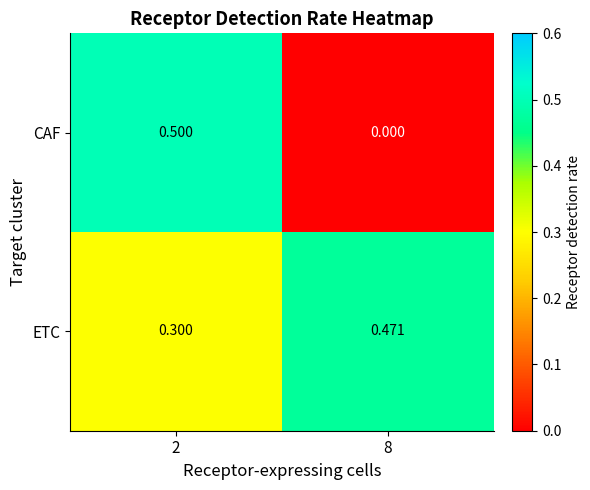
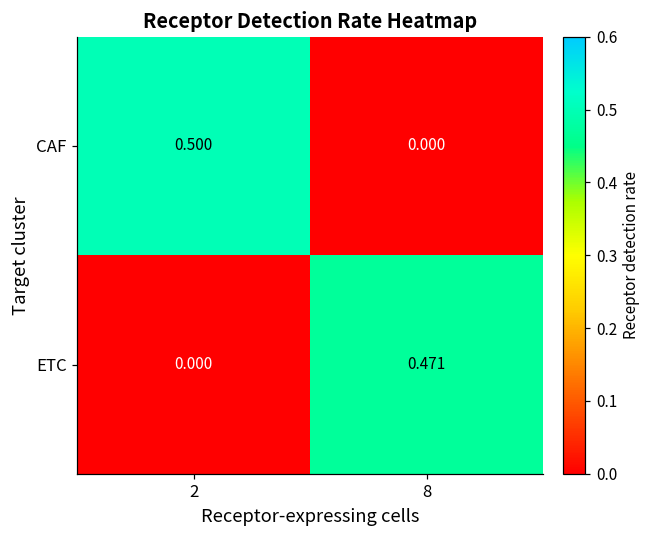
  {
    "CAF": {
      "2": 0.500,
      "8": 0.000
    },
    "ETC": {
-     "2": 0.300,
+     "2": 0.000,
      "8": 0.471
    }
  }
